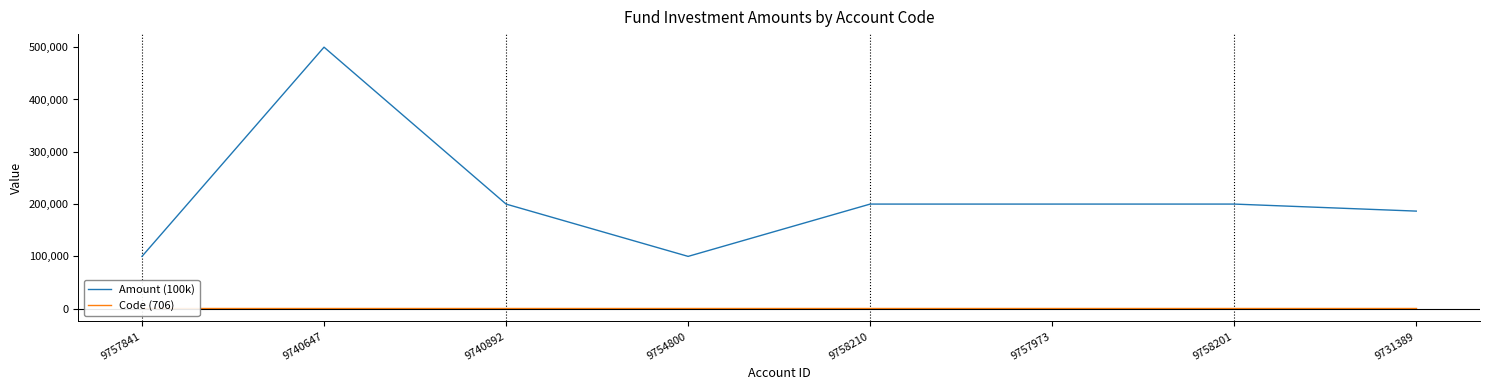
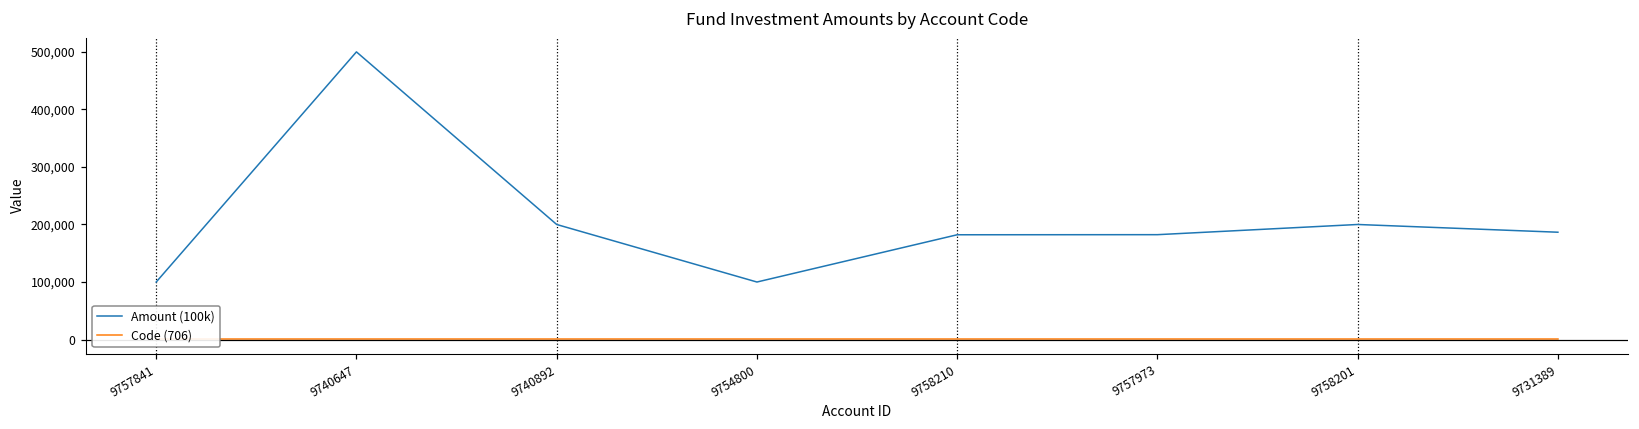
  {
    "Amount (100k)": {
      "9757841": "100,000",
      "9740647": "500,000",
      "9740892": "200,000",
      "9754800": "100,000",
-     "9758210": "200,000",
-     "9757973": "200,000",
+     "9758210": "180,000",
+     "9757973": "180,000",
      "9758201": "200,000",
      "9731389": "190,000"
    },
    "Code (706)": {
      "9740647": "0",
      "9740892": "0",
      "9754800": "0",
      "9758210": "0",
      "9757973": "0",
      "9758201": "0",
      "9731389": "0"
    }
  }
